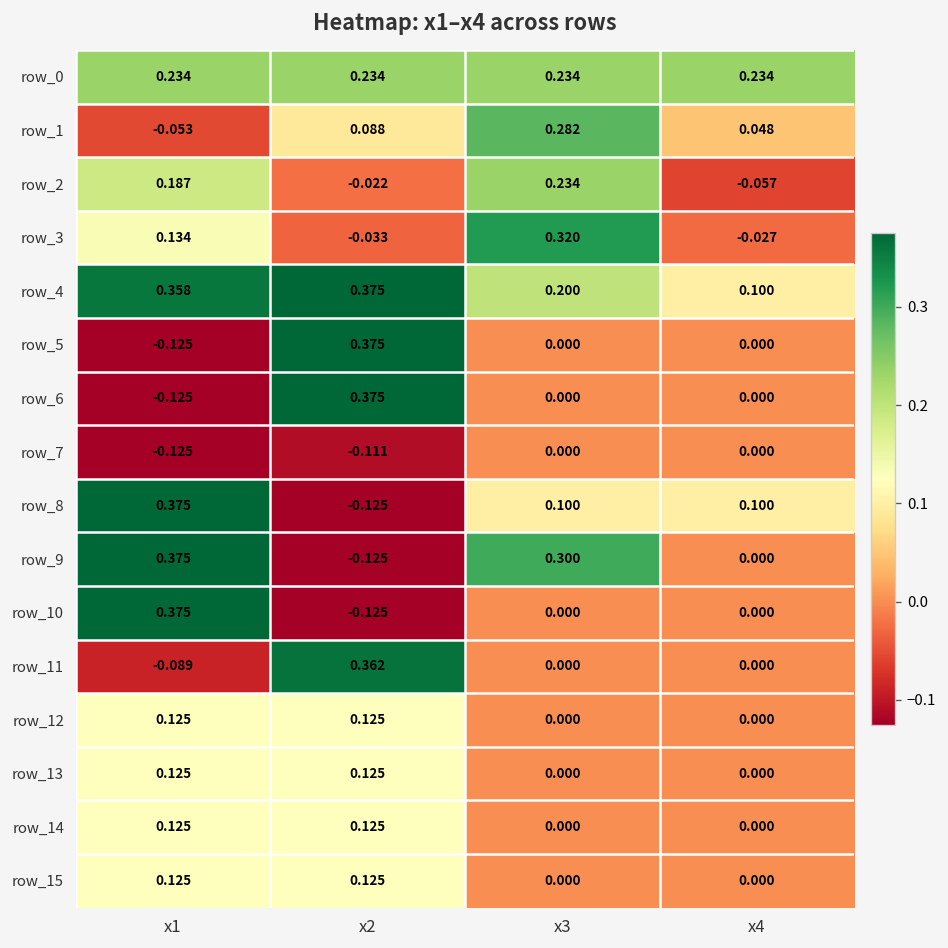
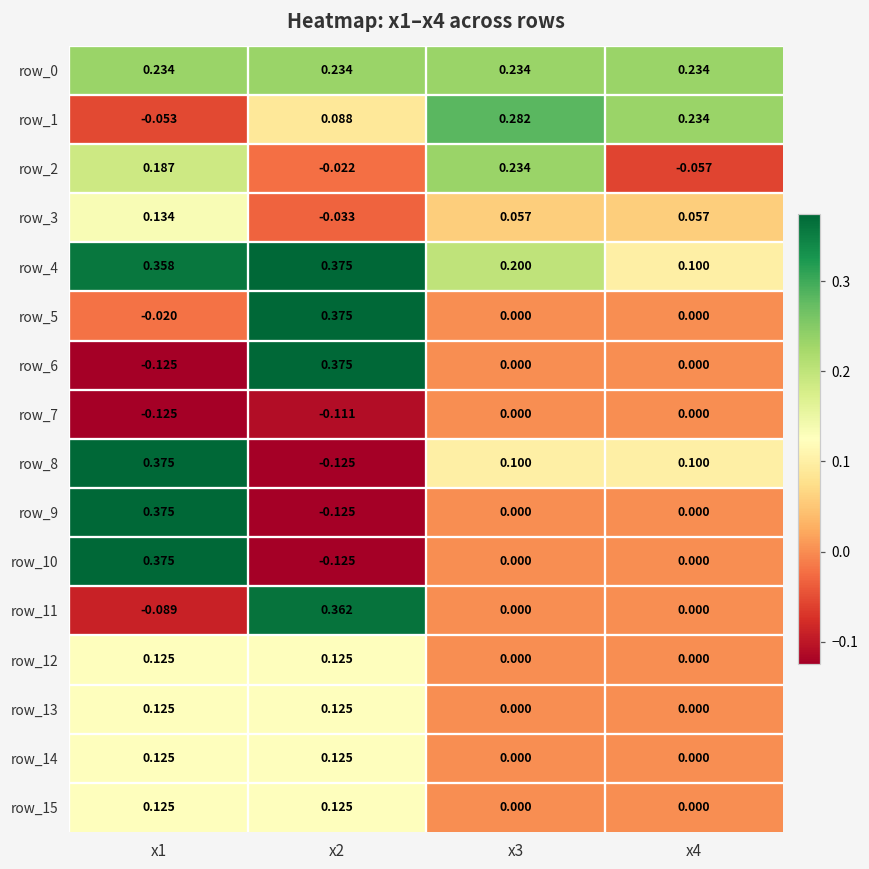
  {
    "row_0": {
      "x1": 0.234,
      "x2": 0.234,
      "x3": 0.234,
      "x4": 0.234
    },
    "row_1": {
      "x1": -0.053,
      "x2": 0.088,
      "x3": 0.282,
-     "x4": 0.048
+     "x4": 0.234
    },
    "row_2": {
      "x1": 0.187,
      "x2": -0.022,
      "x3": 0.234,
      "x4": -0.057
    },
    "row_3": {
      "x1": 0.134,
      "x2": -0.033,
-     "x3": 0.320,
-     "x4": -0.027
+     "x3": 0.057,
+     "x4": 0.057
    },
    "row_4": {
      "x1": 0.358,
      "x2": 0.375,
      "x3": 0.200,
      "x4": 0.100
    },
    "row_5": {
-     "x1": -0.125,
+     "x1": -0.020,
      "x2": 0.375,
      "x3": 0.000,
      "x4": 0.000
    },
    "row_6": {
      "x1": -0.125,
      "x2": 0.375,
      "x3": 0.000,
      "x4": 0.000
    },
    "row_7": {
      "x1": -0.125,
      "x2": -0.111,
      "x3": 0.000,
      "x4": 0.000
    },
    "row_8": {
      "x1": 0.375,
      "x2": -0.125,
      "x3": 0.100,
      "x4": 0.100
    },
    "row_9": {
      "x1": 0.375,
      "x2": -0.125,
-     "x3": 0.300,
+     "x3": 0.000,
      "x4": 0.000
    },
    "row_10": {
      "x1": 0.375,
      "x2": -0.125,
      "x3": 0.000,
      "x4": 0.000
    },
    "row_11": {
      "x1": -0.089,
      "x2": 0.362,
      "x3": 0.000,
      "x4": 0.000
    },
    "row_12": {
      "x1": 0.125,
      "x2": 0.125,
      "x3": 0.000,
      "x4": 0.000
    },
    "row_13": {
      "x1": 0.125,
      "x2": 0.125,
      "x3": 0.000,
      "x4": 0.000
    },
    "row_14": {
      "x1": 0.125,
      "x2": 0.125,
      "x3": 0.000,
      "x4": 0.000
    },
    "row_15": {
      "x1": 0.125,
      "x2": 0.125,
      "x3": 0.000,
      "x4": 0.000
    }
  }
